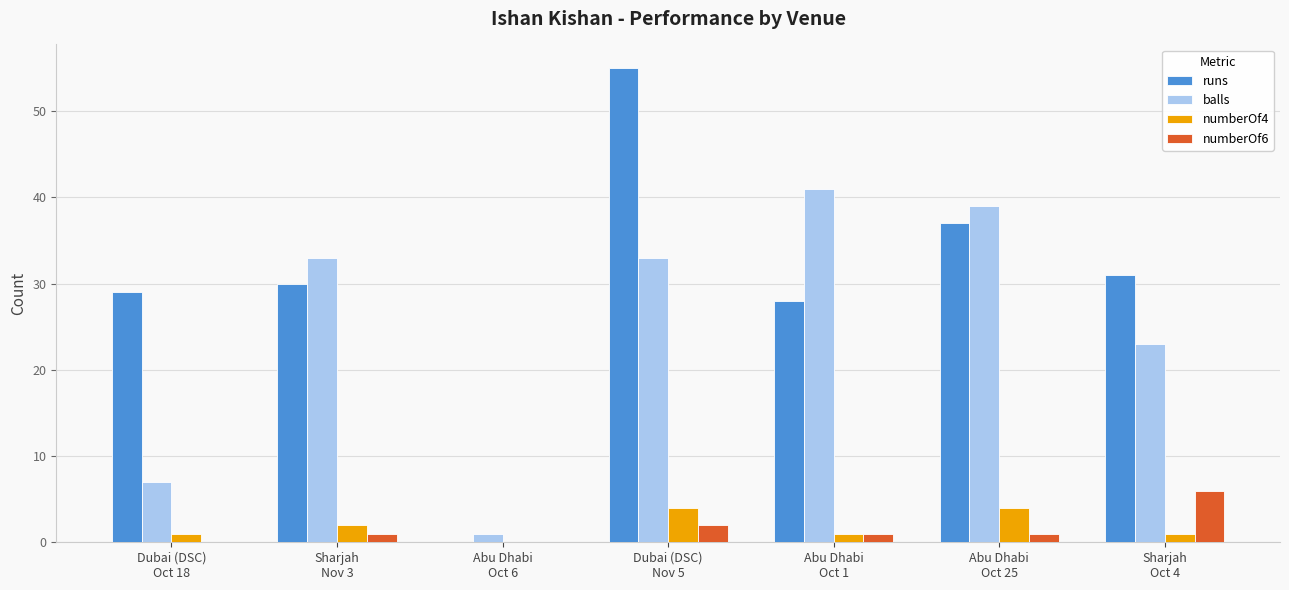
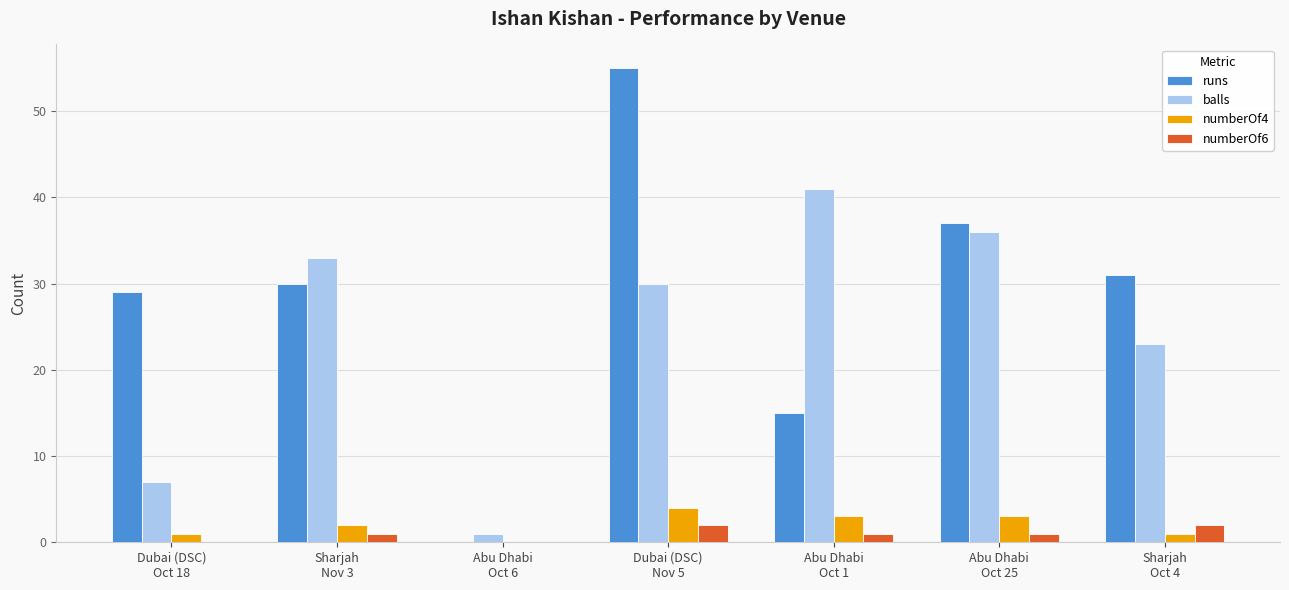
  {
    "runs": {
      "Dubai (DSC) Oct 18": 29,
      "Sharjah Nov 3": 30,
      "Abu Dhabi Oct 6": 0,
      "Dubai (DSC) Nov 5": 55,
-     "Abu Dhabi Oct 1": 28,
+     "Abu Dhabi Oct 1": 15,
      "Abu Dhabi Oct 25": 37,
      "Sharjah Oct 4": 31
    },
    "balls": {
      "Dubai (DSC) Oct 18": 7,
      "Sharjah Nov 3": 33,
      "Abu Dhabi Oct 6": 1,
-     "Dubai (DSC) Nov 5": 33,
+     "Dubai (DSC) Nov 5": 30,
      "Abu Dhabi Oct 1": 41,
-     "Abu Dhabi Oct 25": 39,
+     "Abu Dhabi Oct 25": 36,
      "Sharjah Oct 4": 23
    },
    "numberOf4": {
      "Dubai (DSC) Oct 18": 1,
      "Sharjah Nov 3": 2,
      "Abu Dhabi Oct 6": 0,
      "Dubai (DSC) Nov 5": 4,
-     "Abu Dhabi Oct 1": 1,
-     "Abu Dhabi Oct 25": 4,
+     "Abu Dhabi Oct 1": 3,
+     "Abu Dhabi Oct 25": 3,
      "Sharjah Oct 4": 1
    },
    "numberOf6": {
      "Dubai (DSC) Oct 18": 0,
      "Sharjah Nov 3": 1,
      "Abu Dhabi Oct 6": 0,
      "Dubai (DSC) Nov 5": 2,
      "Abu Dhabi Oct 1": 1,
      "Abu Dhabi Oct 25": 1,
-     "Sharjah Oct 4": 6
+     "Sharjah Oct 4": 2
    }
  }
